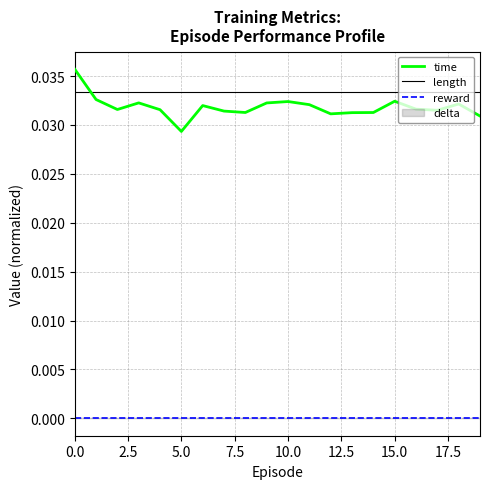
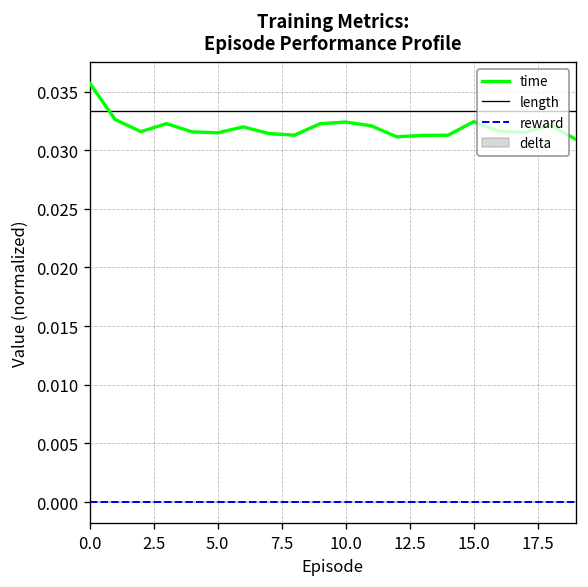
  {
    "time": {
      "0.0": 0.036,
-     "5.0": 0.029,
+     "5.0": 0.031,
      "10.0": 0.032,
      "15.0": 0.032
    },
    "length": {
      "0.0": 0.033,
      "5.0": 0.033,
      "10.0": 0.033,
      "15.0": 0.033
    },
    "delta": {
      "0.0": 0.000,
      "5.0": 0.000,
      "10.0": 0.000,
      "15.0": 0.000
    }
  }
